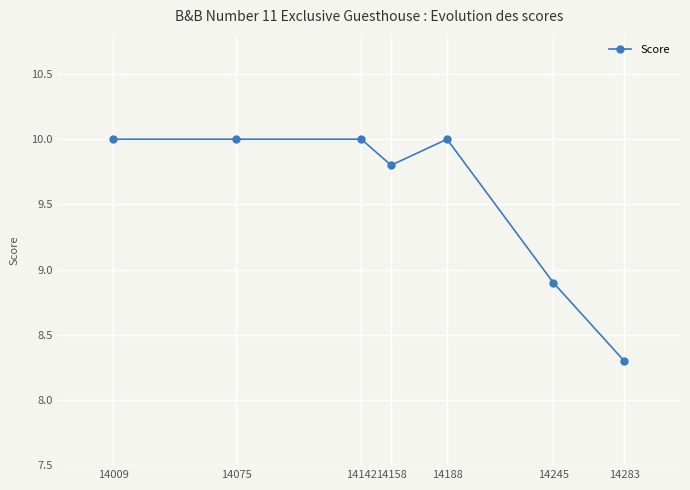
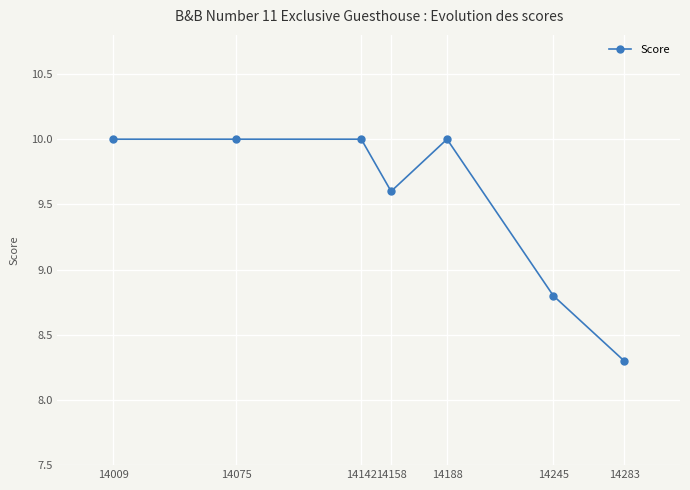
  {
    "14009": 10.0,
    "14075": 10.0,
    "14142": 10.0,
-   "14158": 9.8,
+   "14158": 9.6,
    "14188": 10.0,
-   "14245": 8.9,
+   "14245": 8.8,
    "14283": 8.3
  }
